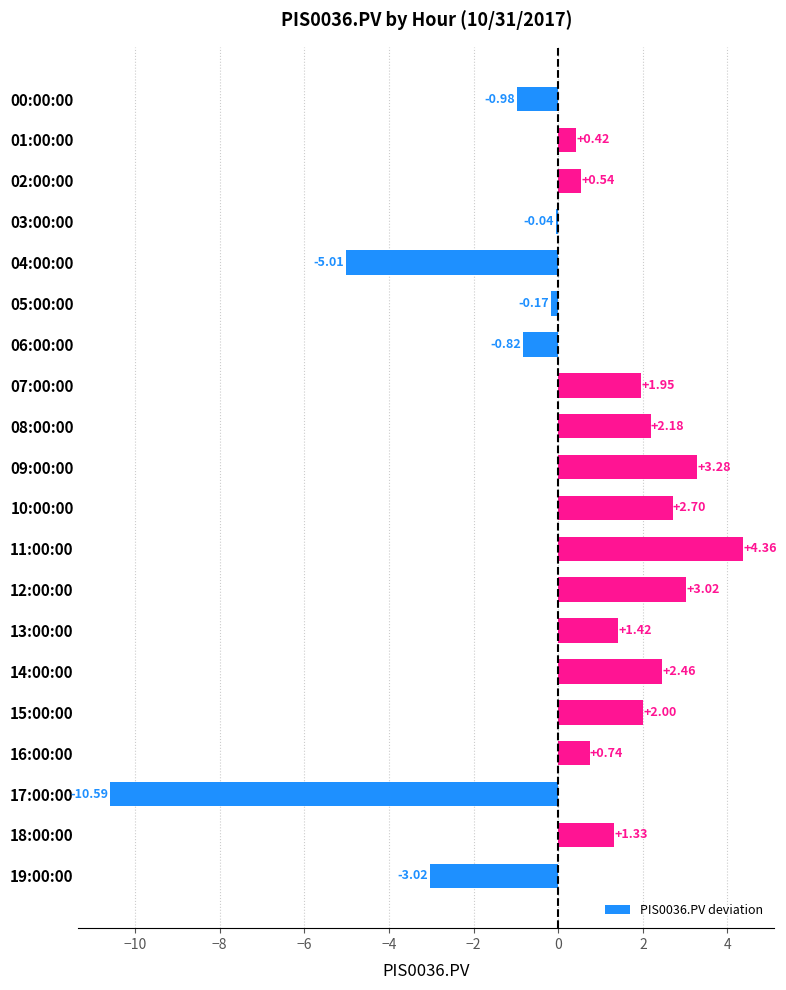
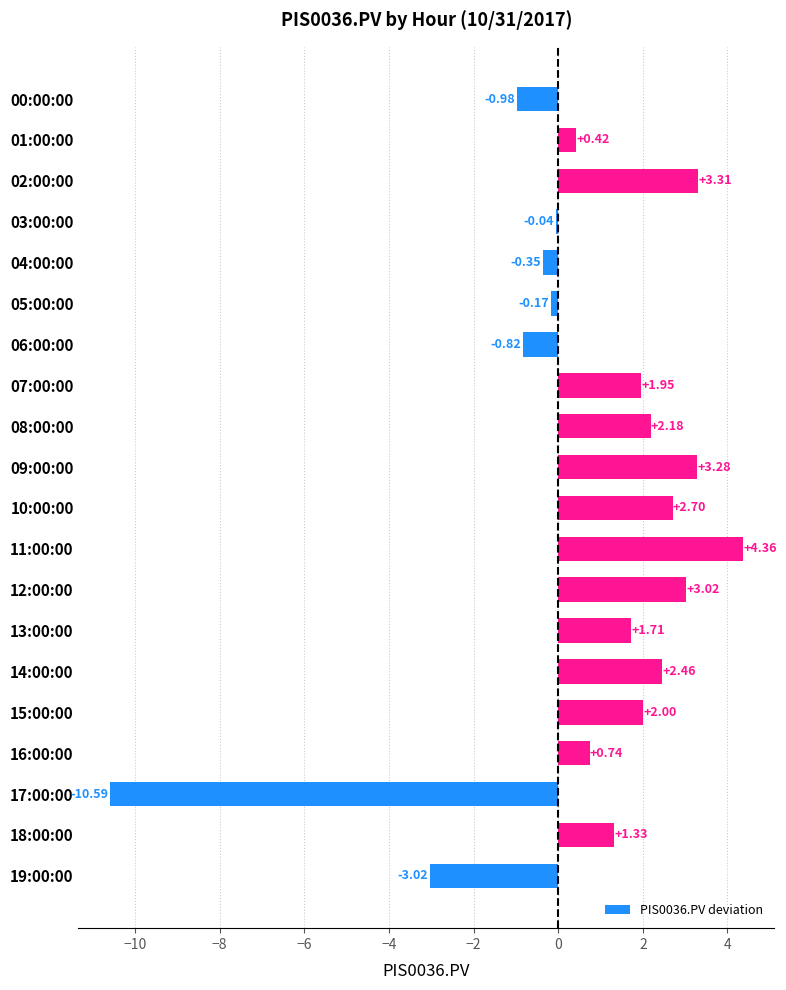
  {
    "00:00:00": "-0.98",
    "01:00:00": "+0.42",
-   "02:00:00": "+0.54",
+   "02:00:00": "+3.31",
    "03:00:00": "-0.04",
-   "04:00:00": "-5.01",
+   "04:00:00": "-0.35",
    "05:00:00": "-0.17",
    "06:00:00": "-0.82",
    "07:00:00": "+1.95",
    "08:00:00": "+2.18",
    "09:00:00": "+3.28",
    "10:00:00": "+2.70",
    "11:00:00": "+4.36",
    "12:00:00": "+3.02",
-   "13:00:00": "+1.42",
+   "13:00:00": "+1.71",
    "14:00:00": "+2.46",
    "15:00:00": "+2.00",
    "16:00:00": "+0.74",
    "17:00:00": "-10.59",
    "18:00:00": "+1.33",
    "19:00:00": "-3.02"
  }
